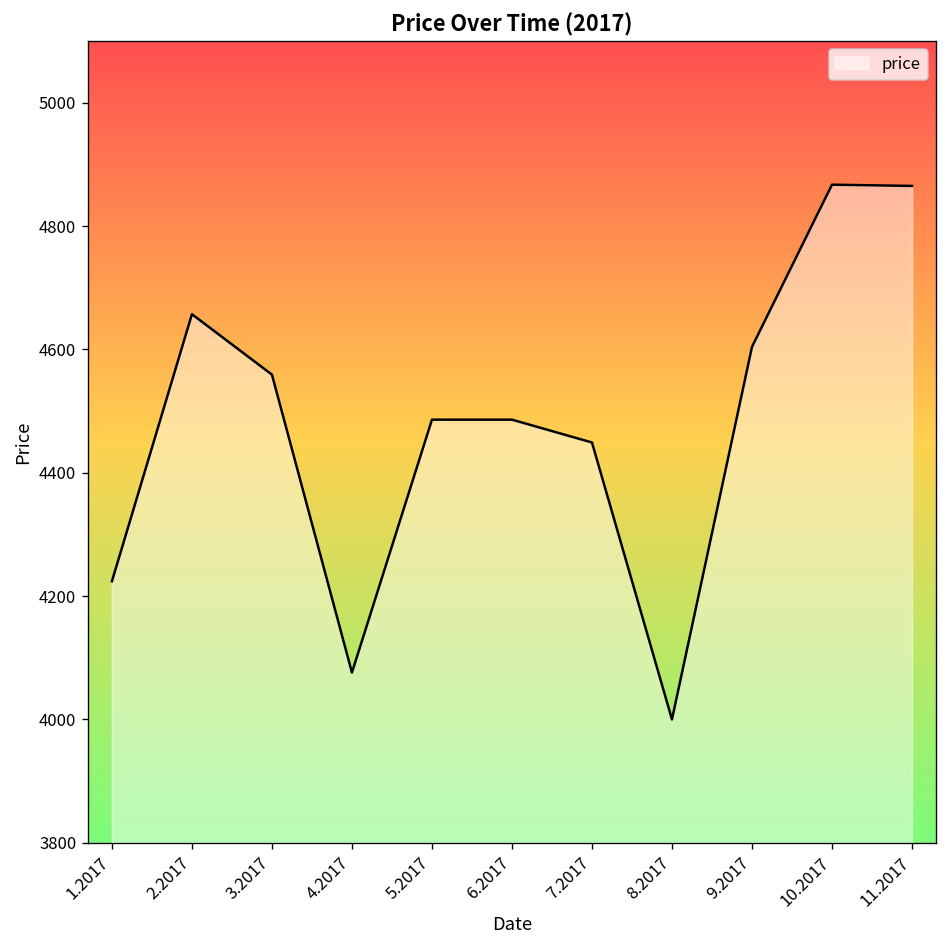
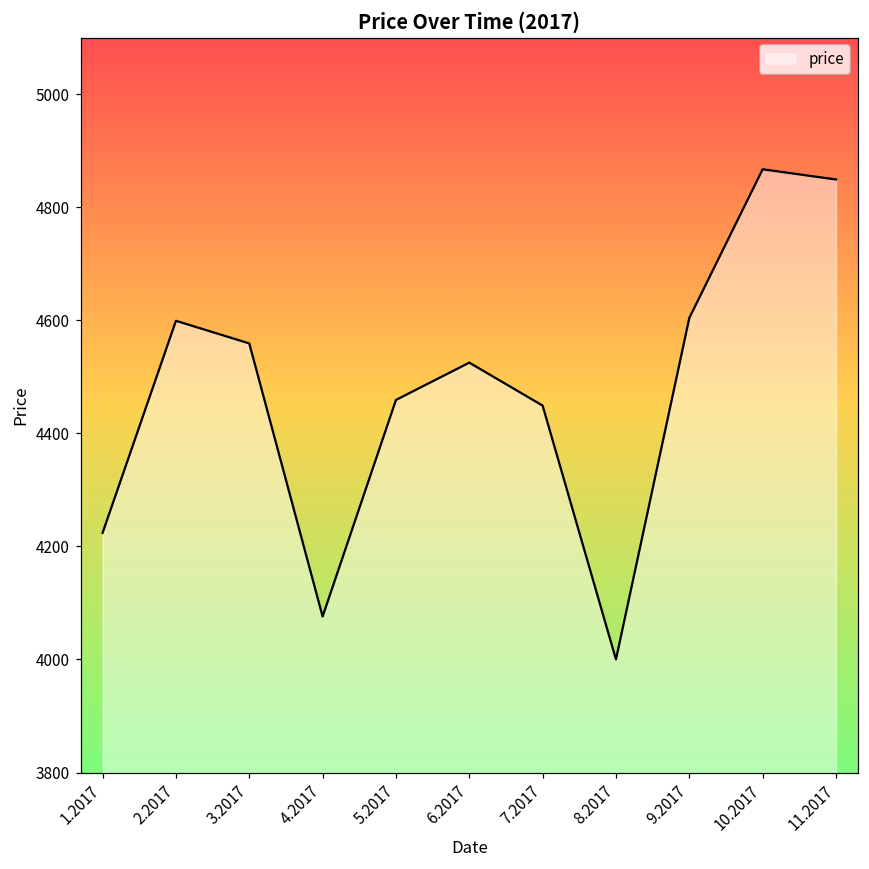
  {
    "1.2017": 4220,
-   "2.2017": 4660,
+   "2.2017": 4600,
    "3.2017": 4560,
    "4.2017": 4080,
-   "5.2017": 4490,
-   "6.2017": 4490,
+   "5.2017": 4460,
+   "6.2017": 4530,
    "7.2017": 4450,
    "8.2017": 4000,
    "9.2017": 4600,
    "10.2017": 4870,
-   "11.2017": 4870
+   "11.2017": 4850
  }
